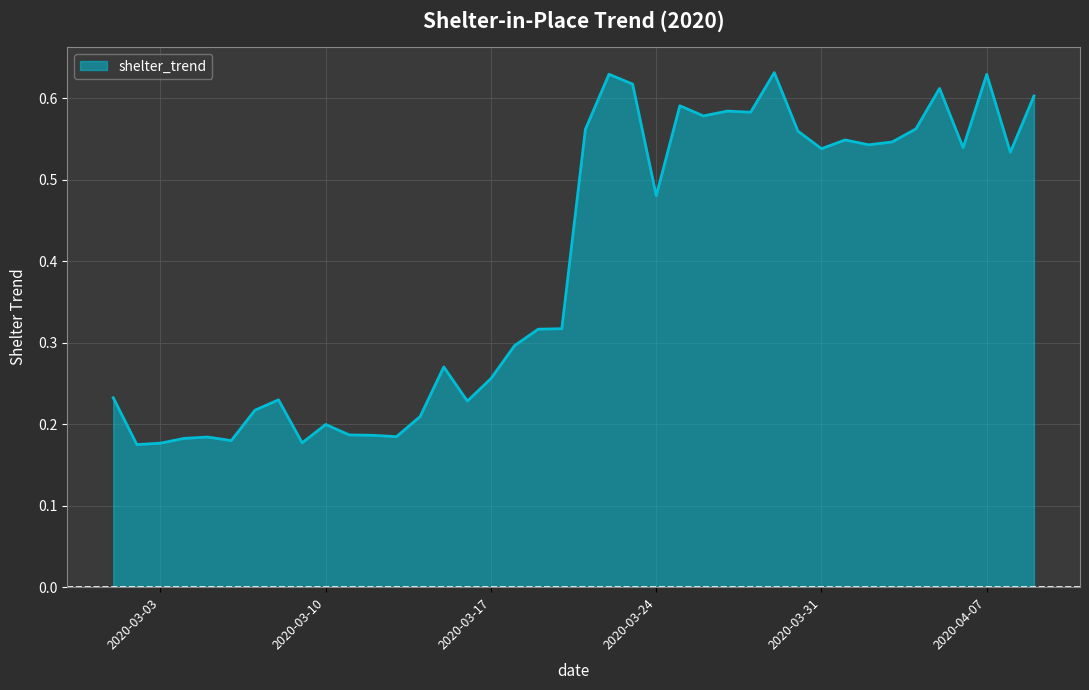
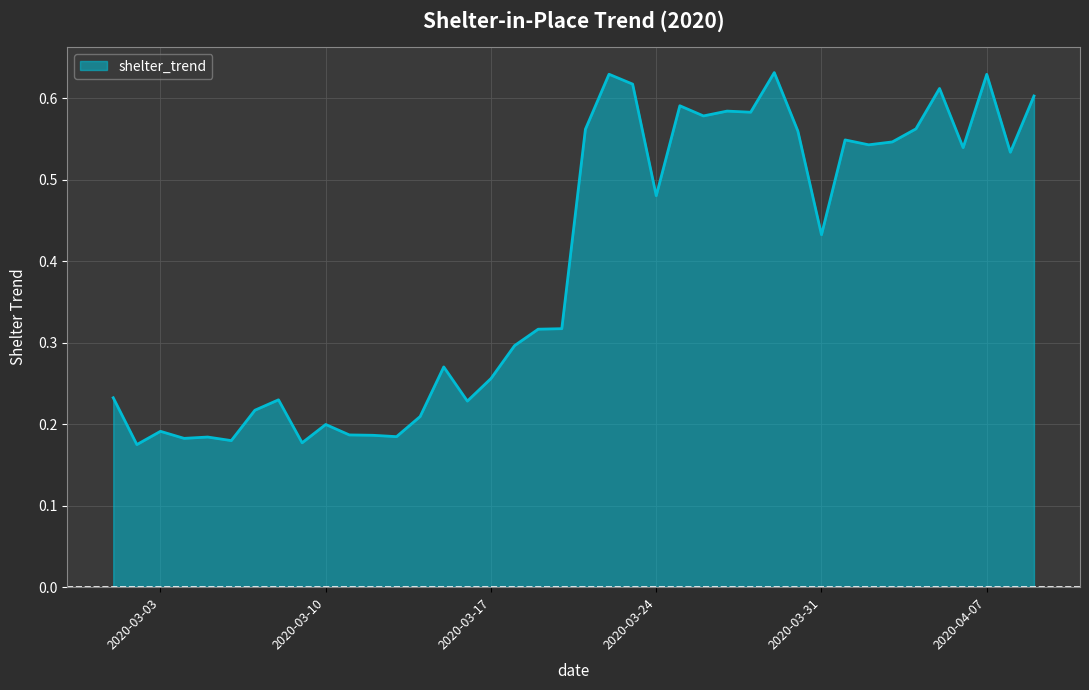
  {
-   "2020-03-03": 0.18,
+   "2020-03-03": 0.19,
    "2020-03-10": 0.20,
    "2020-03-17": 0.26,
    "2020-03-24": 0.48,
-   "2020-03-31": 0.54,
+   "2020-03-31": 0.43,
    "2020-04-07": 0.63
  }
